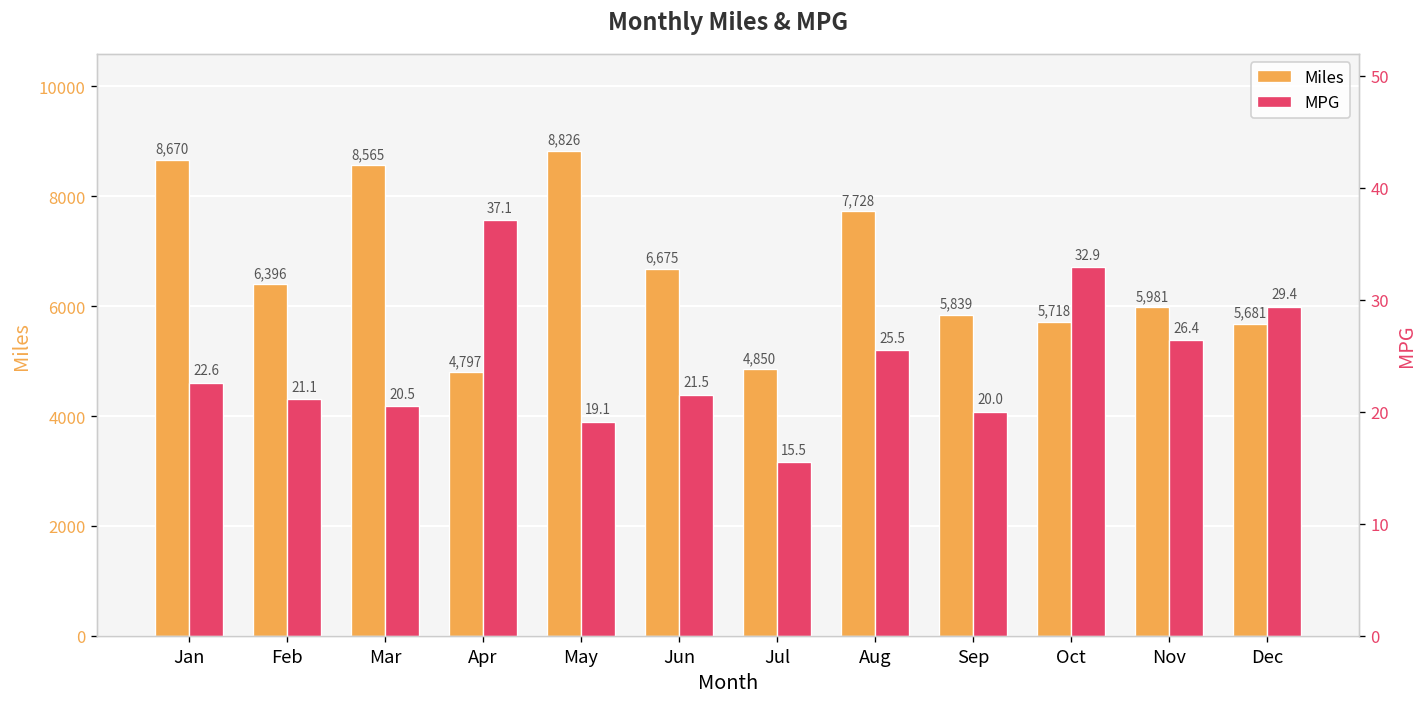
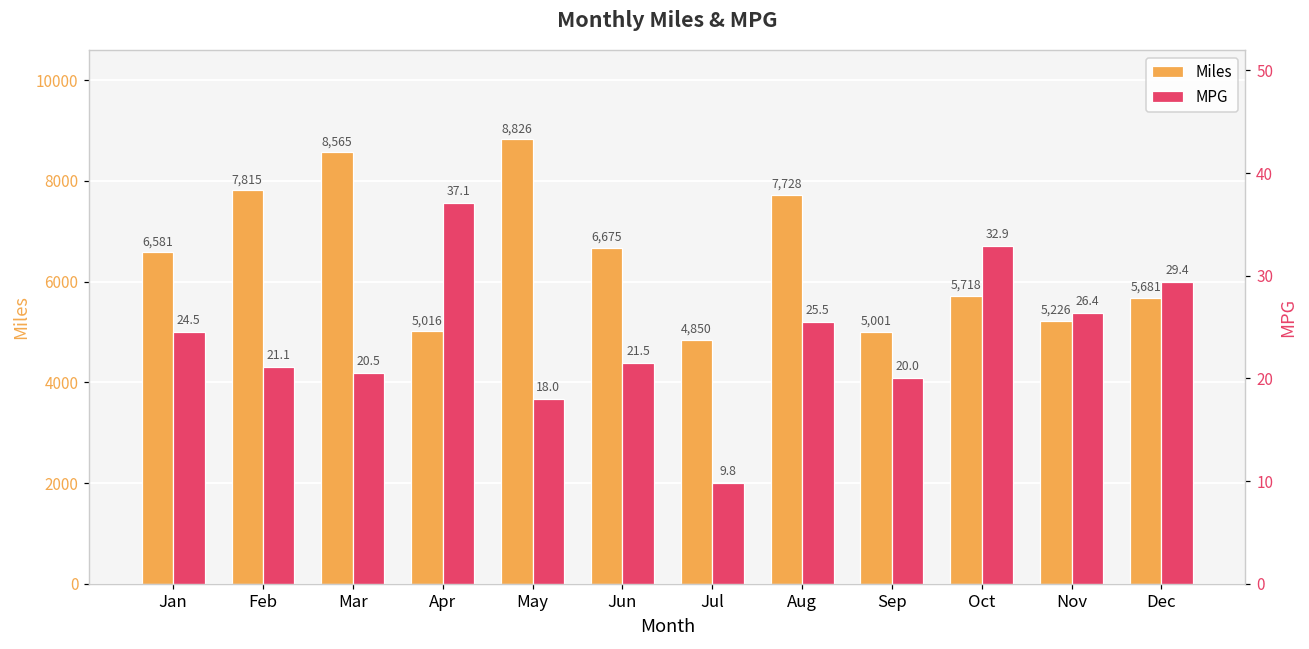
  {
    "Miles": {
-     "Jan": "8,670",
-     "Feb": "6,396",
+     "Jan": "6,581",
+     "Feb": "7,815",
      "Mar": "8,565",
-     "Apr": "4,797",
+     "Apr": "5,016",
      "May": "8,826",
      "Jun": "6,675",
      "Jul": "4,850",
      "Aug": "7,728",
-     "Sep": "5,839",
+     "Sep": "5,001",
      "Oct": "5,718",
-     "Nov": "5,981",
+     "Nov": "5,226",
      "Dec": "5,681"
    },
    "MPG": {
-     "Jan": "22.6",
+     "Jan": "24.5",
      "Feb": "21.1",
      "Mar": "20.5",
      "Apr": "37.1",
-     "May": "19.1",
+     "May": "18.0",
      "Jun": "21.5",
-     "Jul": "15.5",
+     "Jul": "9.8",
      "Aug": "25.5",
      "Sep": "20.0",
      "Oct": "32.9",
      "Nov": "26.4",
      "Dec": "29.4"
    }
  }
